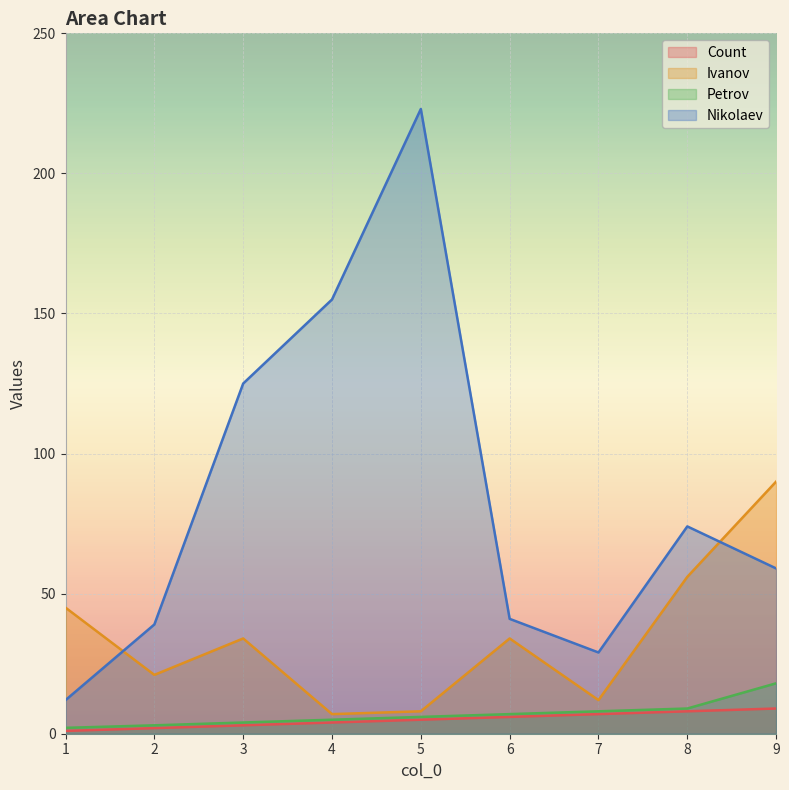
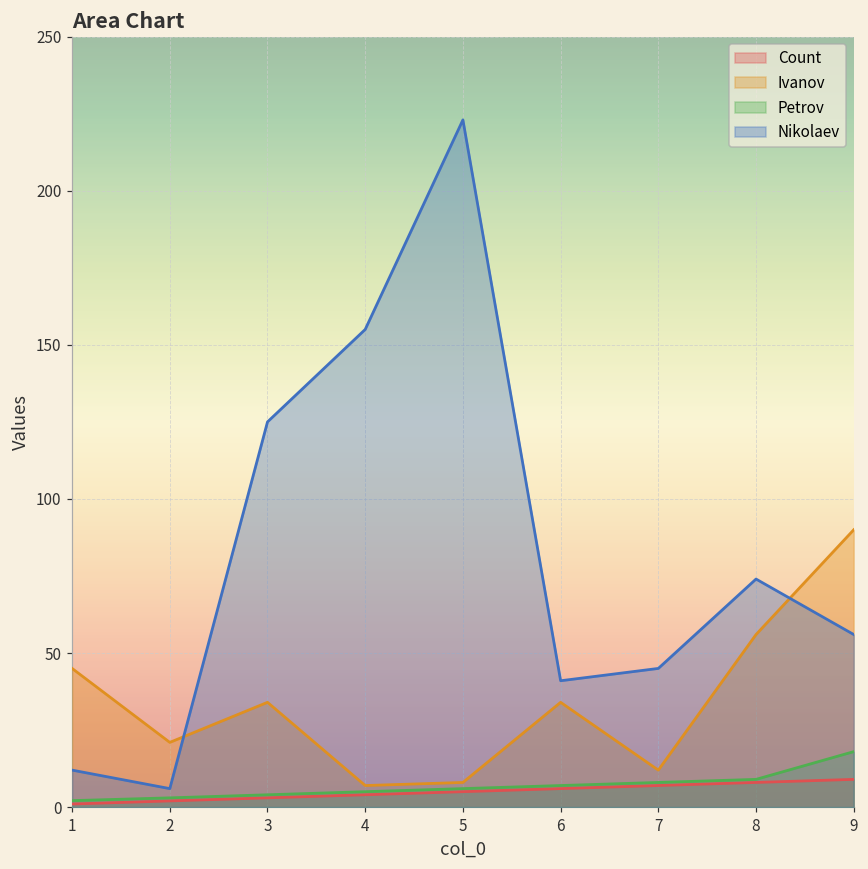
  {
    "Petrov": {
      "1": 2,
      "2": 3,
      "3": 4,
      "4": 5,
      "5": 6,
      "6": 7,
      "7": 8,
      "8": 9,
      "9": 18
    },
    "Nikolaev": {
      "1": 12,
-     "2": 39,
+     "2": 6,
      "3": 125,
      "4": 155,
      "5": 223,
      "6": 41,
-     "7": 29,
+     "7": 45,
      "8": 74,
-     "9": 59
+     "9": 56
    }
  }
